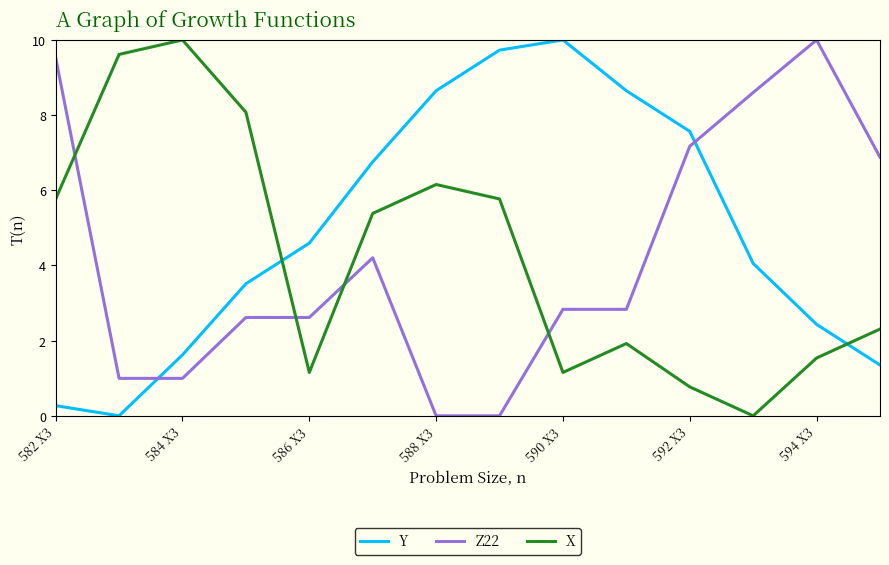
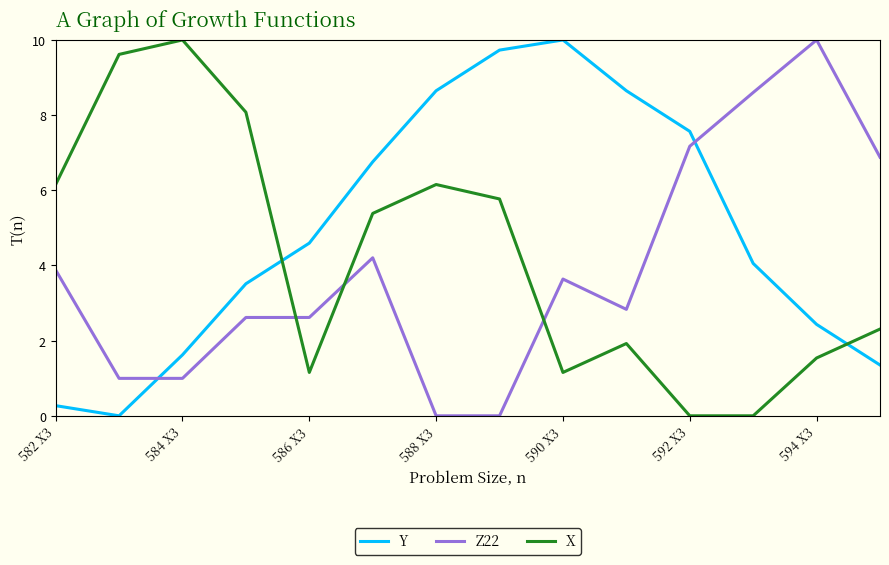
  {
    "Y": {
      "582 X3": 0.3,
      "584 X3": 1.6,
      "586 X3": 4.6,
      "588 X3": 8.6,
      "590 X3": 10.0,
      "592 X3": 7.6,
      "594 X3": 2.4
    },
    "Z22": {
-     "582 X3": 9.5,
+     "582 X3": 3.9,
      "584 X3": 1.0,
      "586 X3": 2.6,
      "588 X3": 0.0,
-     "590 X3": 2.8,
+     "590 X3": 3.6,
      "592 X3": 7.2,
      "594 X3": 10.0
    },
    "X": {
-     "582 X3": 5.8,
+     "582 X3": 6.2,
      "584 X3": 10.0,
      "586 X3": 1.2,
      "588 X3": 6.2,
      "590 X3": 1.2,
-     "592 X3": 0.8,
+     "592 X3": 0.0,
      "594 X3": 1.5
    }
  }
